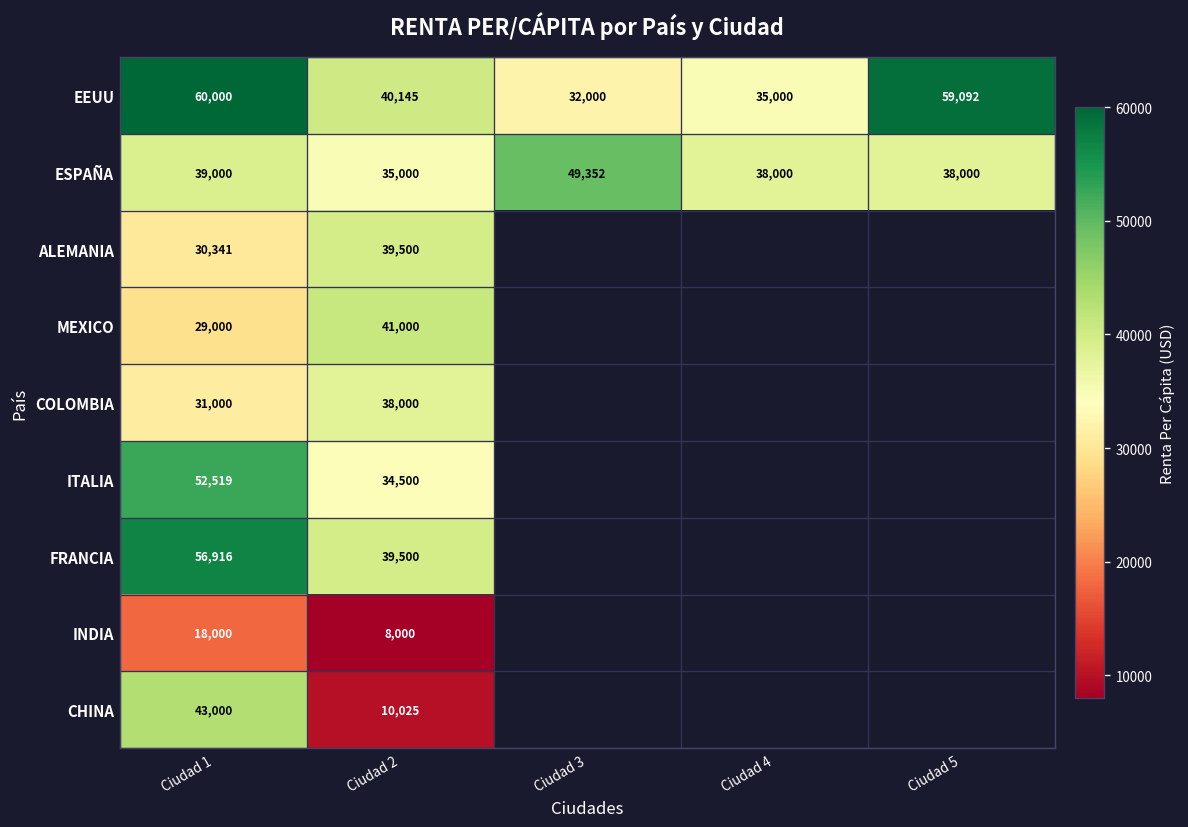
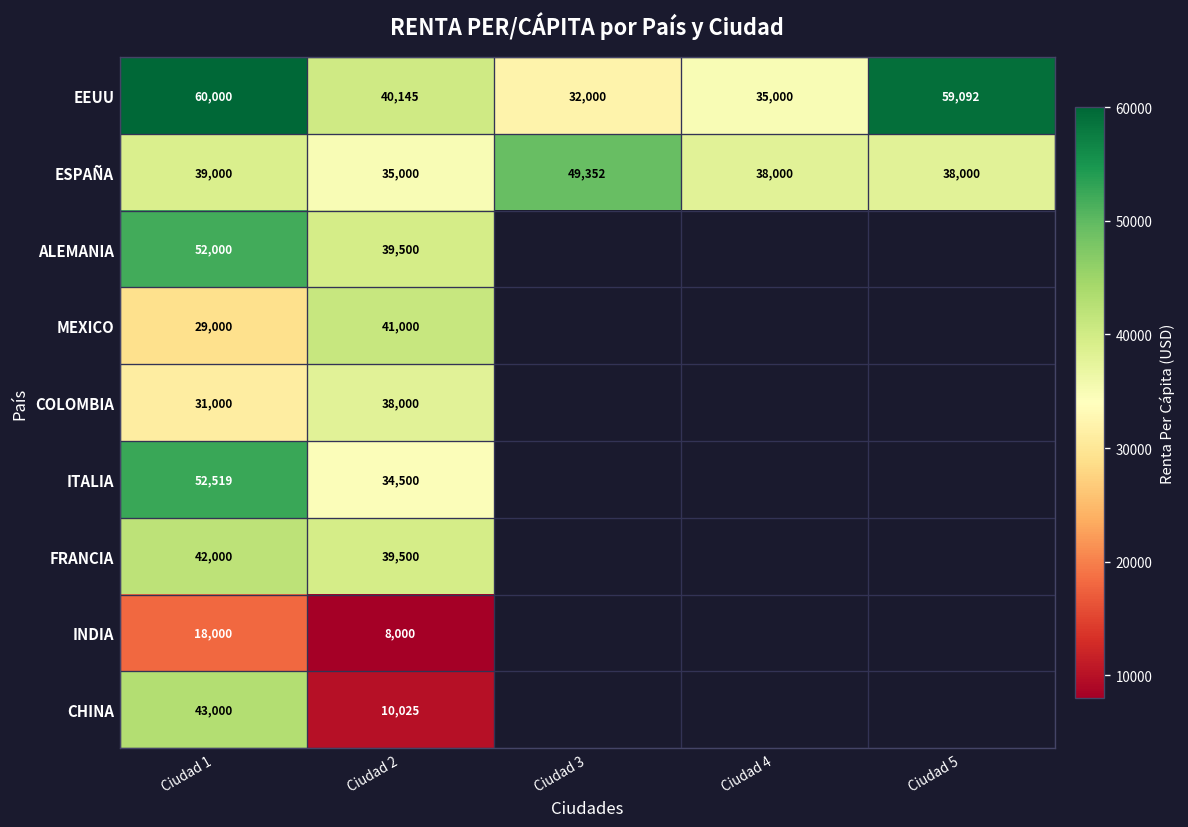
  {
    "EEUU": {
      "Ciudad 1": "60,000",
      "Ciudad 2": "40,145",
      "Ciudad 3": "32,000",
      "Ciudad 4": "35,000",
      "Ciudad 5": "59,092"
    },
    "ESPAÑA": {
      "Ciudad 1": "39,000",
      "Ciudad 2": "35,000",
      "Ciudad 3": "49,352",
      "Ciudad 4": "38,000",
      "Ciudad 5": "38,000"
    },
    "ALEMANIA": {
-     "Ciudad 1": "30,341",
+     "Ciudad 1": "52,000",
      "Ciudad 2": "39,500"
    },
    "MEXICO": {
      "Ciudad 1": "29,000",
      "Ciudad 2": "41,000"
    },
    "COLOMBIA": {
      "Ciudad 1": "31,000",
      "Ciudad 2": "38,000"
    },
    "ITALIA": {
      "Ciudad 1": "52,519",
      "Ciudad 2": "34,500"
    },
    "FRANCIA": {
-     "Ciudad 1": "56,916",
+     "Ciudad 1": "42,000",
      "Ciudad 2": "39,500"
    },
    "INDIA": {
      "Ciudad 1": "18,000",
      "Ciudad 2": "8,000"
    },
    "CHINA": {
      "Ciudad 1": "43,000",
      "Ciudad 2": "10,025"
    }
  }
